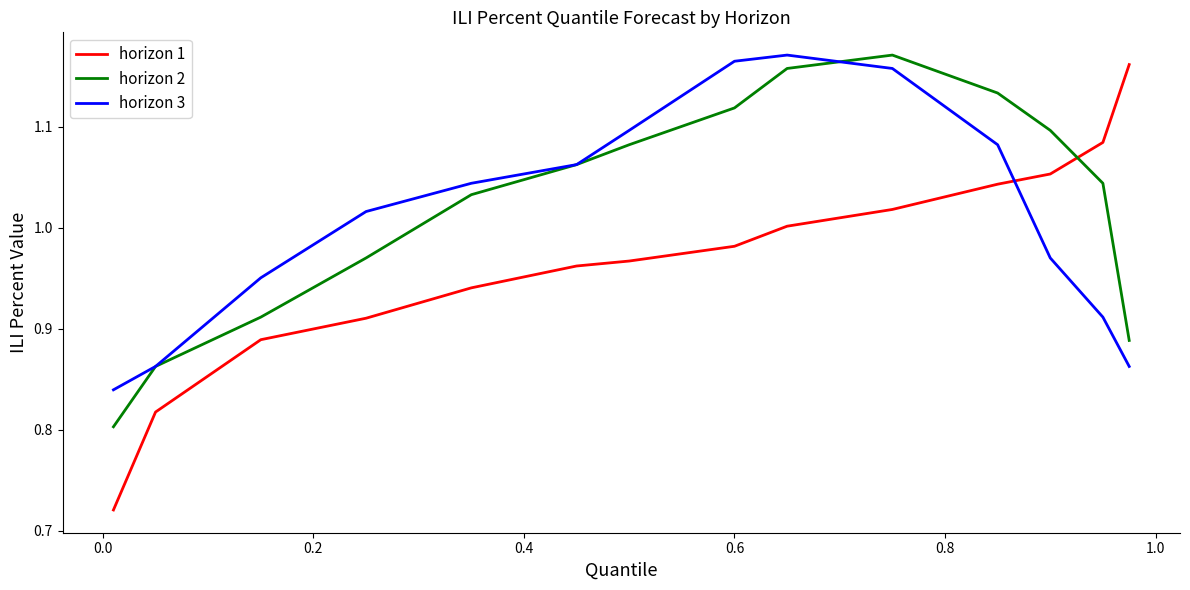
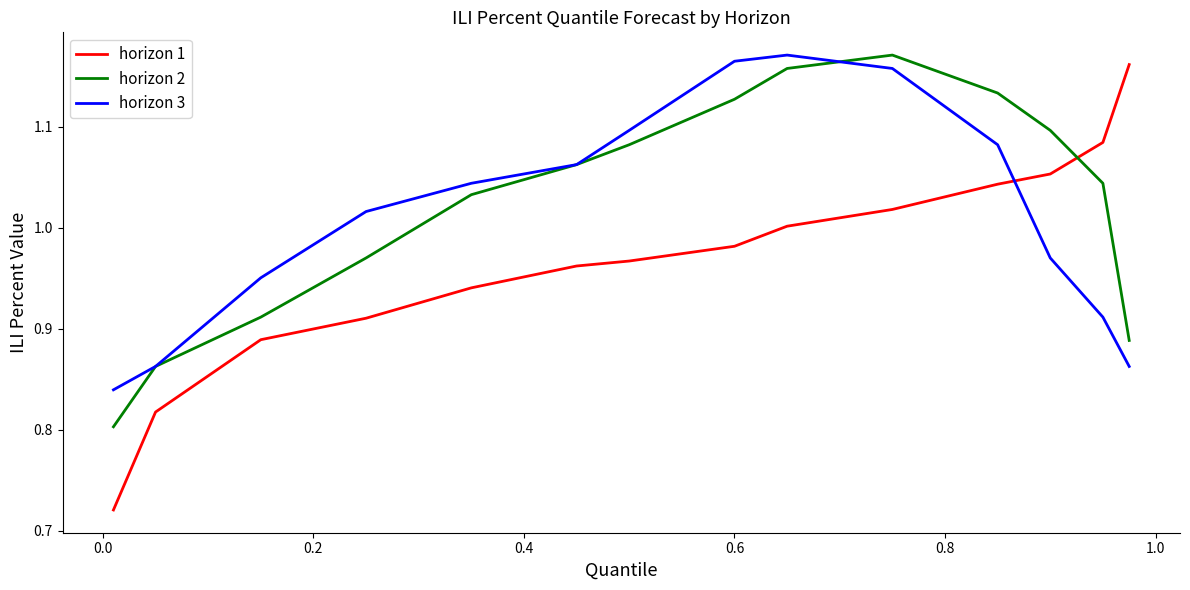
  {
    "horizon 1": {
      "0.6": 0.982
    },
    "horizon 2": {
-     "0.6": 1.119
+     "0.6": 1.127
    },
    "horizon 3": {
      "0.6": 1.165
    }
  }
